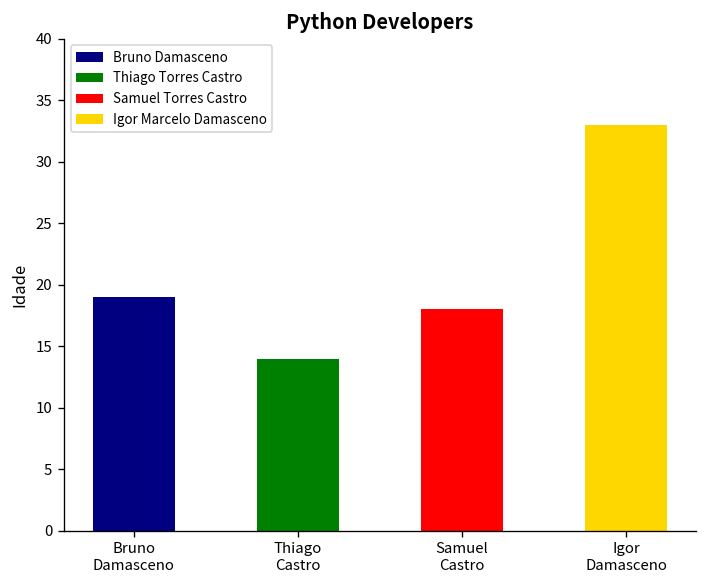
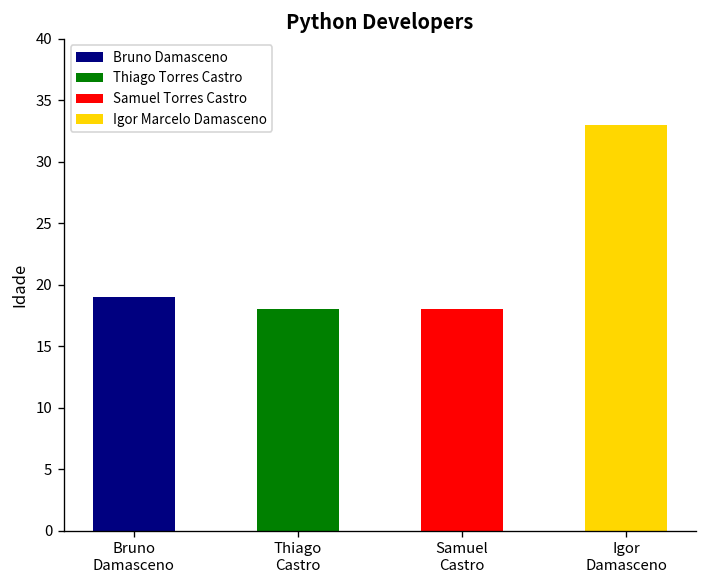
  {
    "Bruno Damasceno": 19,
-   "Thiago Castro": 14,
+   "Thiago Castro": 18,
    "Samuel Castro": 18,
    "Igor Damasceno": 33
  }
